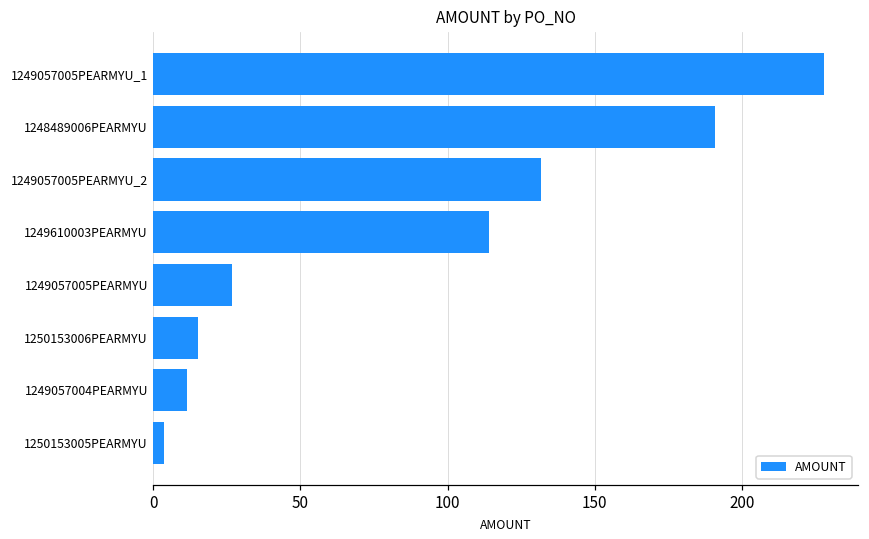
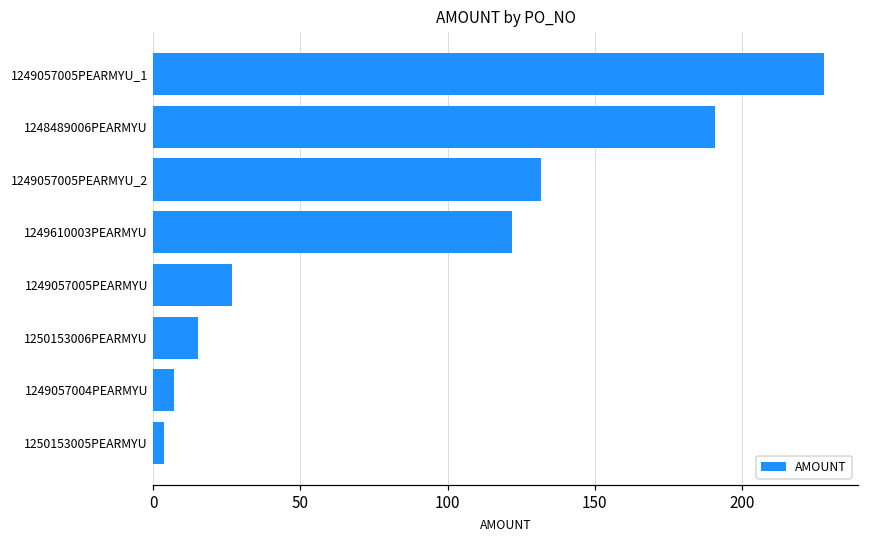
  {
    "1249057005PEARMYU_1": 228,
    "1248489006PEARMYU": 191,
    "1249057005PEARMYU_2": 132,
-   "1249610003PEARMYU": 114,
+   "1249610003PEARMYU": 122,
    "1249057005PEARMYU": 27,
    "1250153006PEARMYU": 15,
-   "1249057004PEARMYU": 11,
+   "1249057004PEARMYU": 7,
    "1250153005PEARMYU": 4
  }
